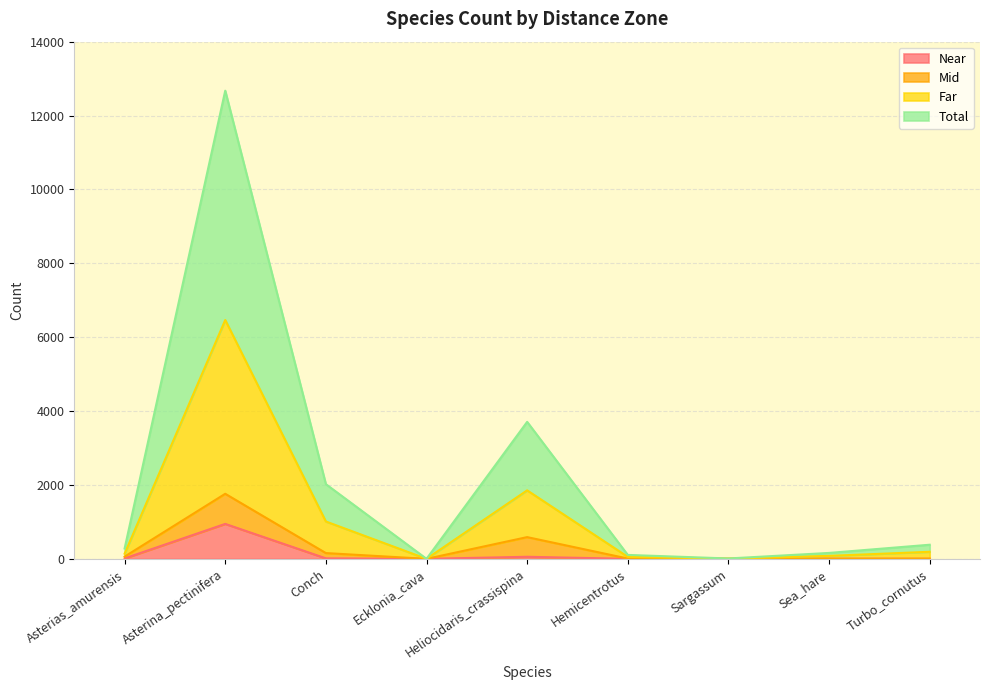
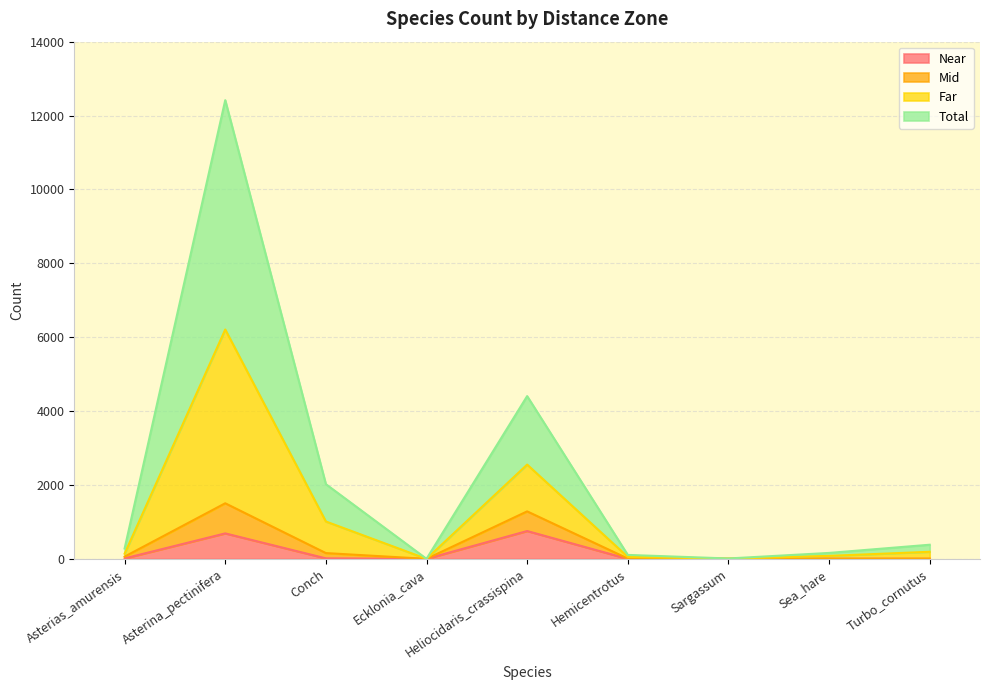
  {
    "Near": {
-     "Asterina_pectinifera": 900,
+     "Asterina_pectinifera": 700,
      "Conch": 0,
-     "Heliocidaris_crassispina": 100
+     "Heliocidaris_crassispina": 800
    },
    "Total": {
      "Asterias_amurensis": 100,
      "Asterina_pectinifera": 6200,
      "Conch": 1000,
      "Heliocidaris_crassispina": 1900,
      "Sea_hare": 100,
      "Turbo_cornutus": 200
    }
  }
